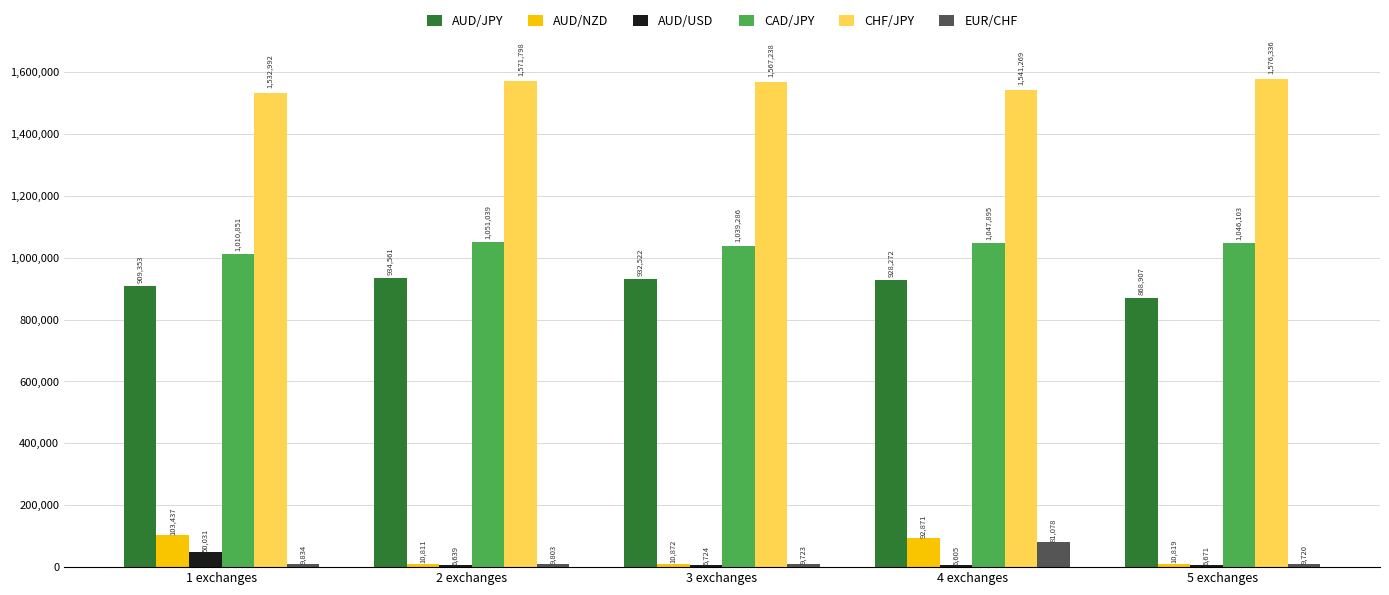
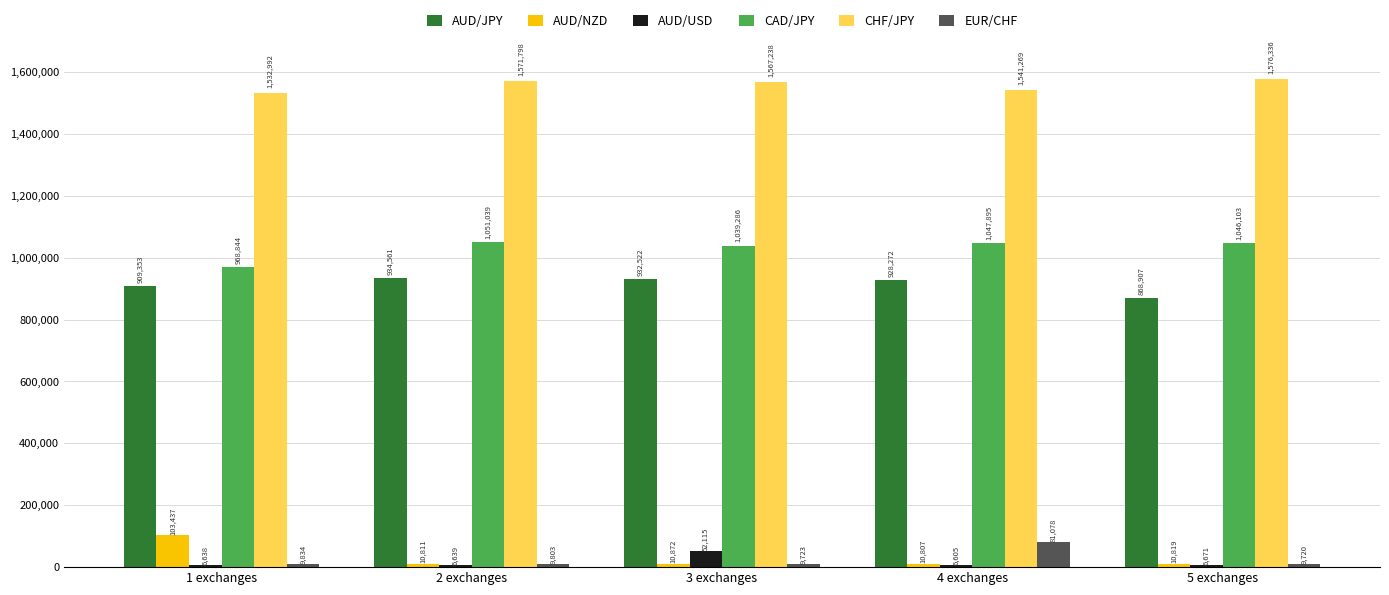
  {
    "AUD/JPY": {
      "1 exchanges": "909,353",
      "2 exchanges": "934,561",
      "3 exchanges": "932,522",
      "4 exchanges": "928,272",
      "5 exchanges": "868,907"
    },
    "AUD/NZD": {
      "1 exchanges": "103,437",
      "2 exchanges": "10,811",
      "3 exchanges": "10,872",
-     "4 exchanges": "92,871",
+     "4 exchanges": "10,807",
      "5 exchanges": "10,819"
    },
    "AUD/USD": {
-     "1 exchanges": "50,031",
+     "1 exchanges": "6,638",
      "2 exchanges": "6,639",
-     "3 exchanges": "6,724",
+     "3 exchanges": "52,115",
      "4 exchanges": "6,605",
      "5 exchanges": "6,671"
    },
    "CAD/JPY": {
-     "1 exchanges": "1,010,851",
+     "1 exchanges": "968,844",
      "2 exchanges": "1,051,039",
      "3 exchanges": "1,039,286",
      "4 exchanges": "1,047,895",
      "5 exchanges": "1,046,103"
    },
    "CHF/JPY": {
      "1 exchanges": "1,532,992",
      "2 exchanges": "1,571,798",
      "3 exchanges": "1,567,238",
      "4 exchanges": "1,541,269",
      "5 exchanges": "1,576,336"
    },
    "EUR/CHF": {
      "1 exchanges": "9,834",
      "2 exchanges": "9,803",
      "3 exchanges": "9,723",
      "4 exchanges": "81,078",
      "5 exchanges": "9,720"
    }
  }
